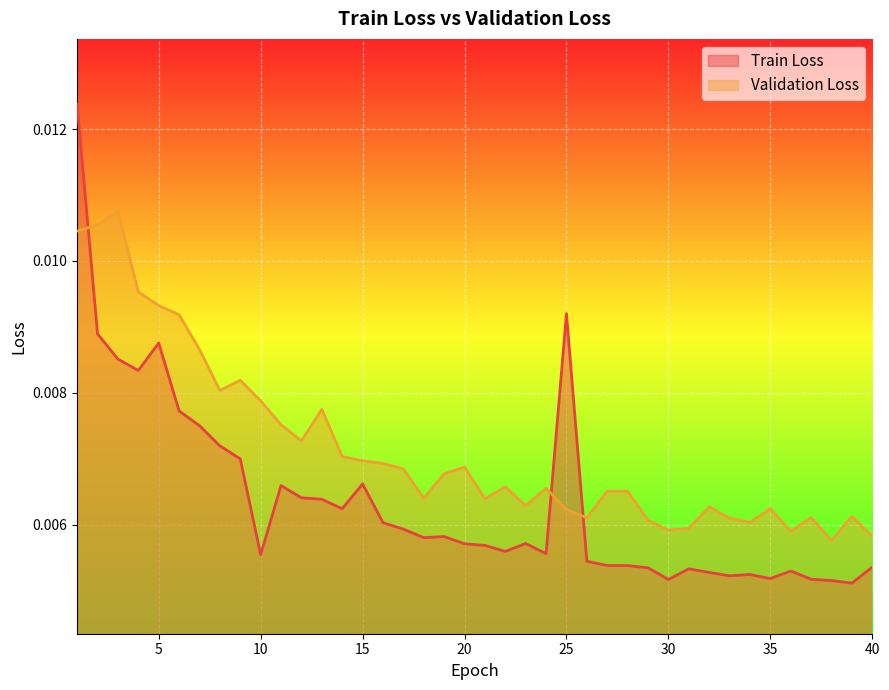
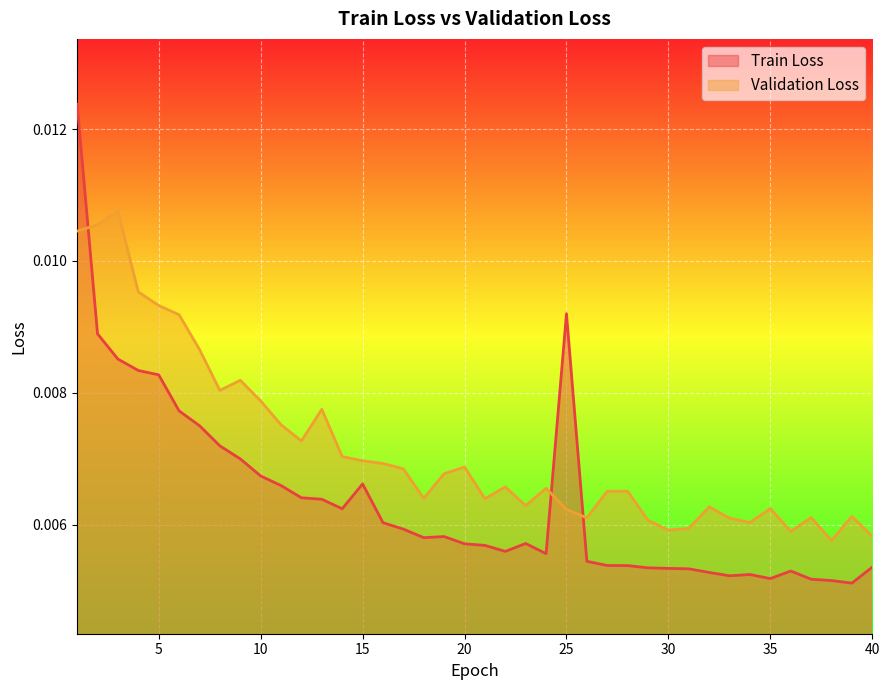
  {
    "Train Loss": {
-     "5": 0.0088,
-     "10": 0.0055,
+     "5": 0.0083,
+     "10": 0.0067,
      "15": 0.0066,
      "20": 0.0057,
      "25": 0.0092,
-     "30": 0.0052,
+     "30": 0.0053,
      "35": 0.0052,
      "40": 0.0054
    },
    "Validation Loss": {
      "5": 0.0093,
      "10": 0.0079,
      "15": 0.0070,
      "20": 0.0069,
      "25": 0.0062,
      "30": 0.0059,
      "35": 0.0062,
      "40": 0.0058
    }
  }
